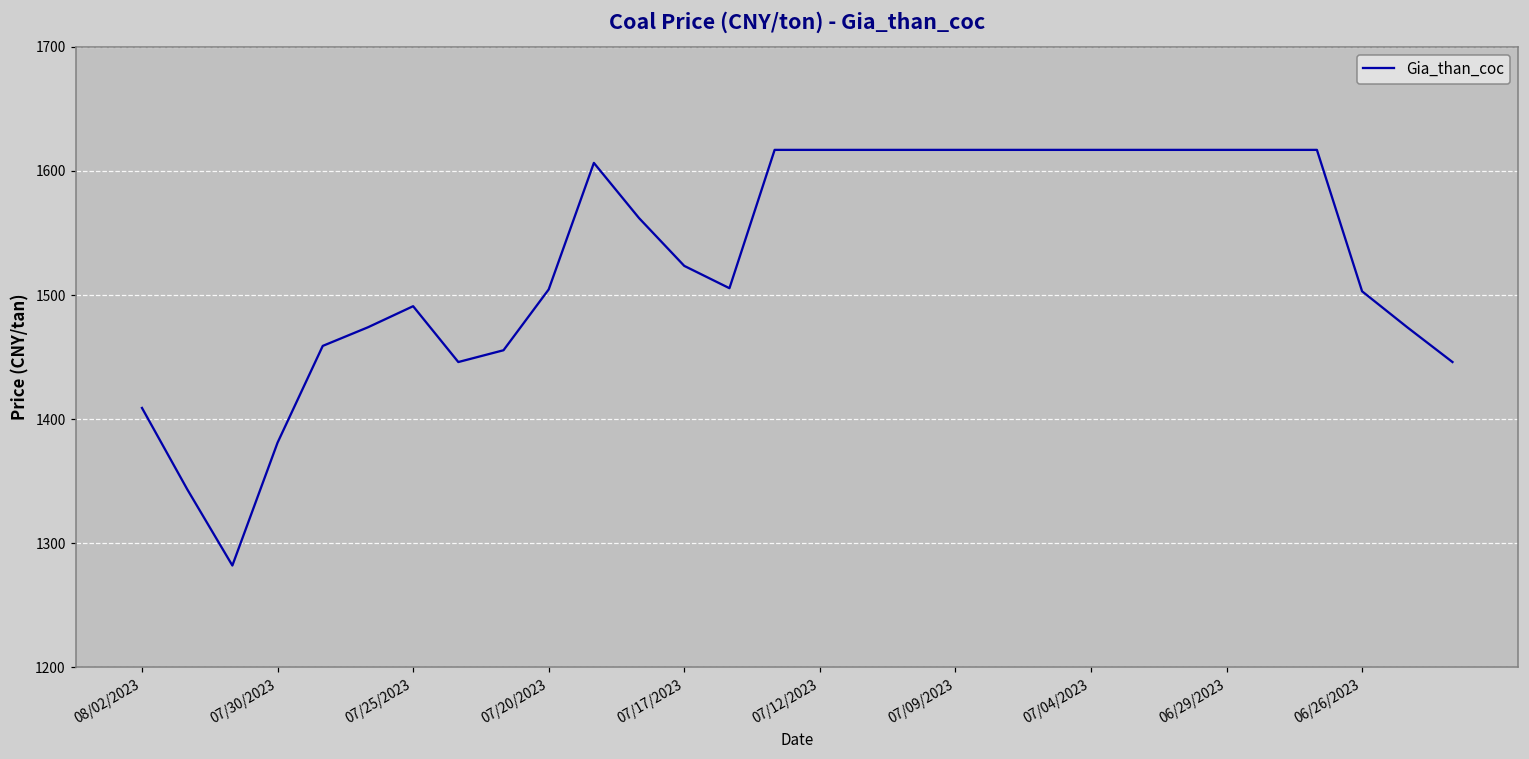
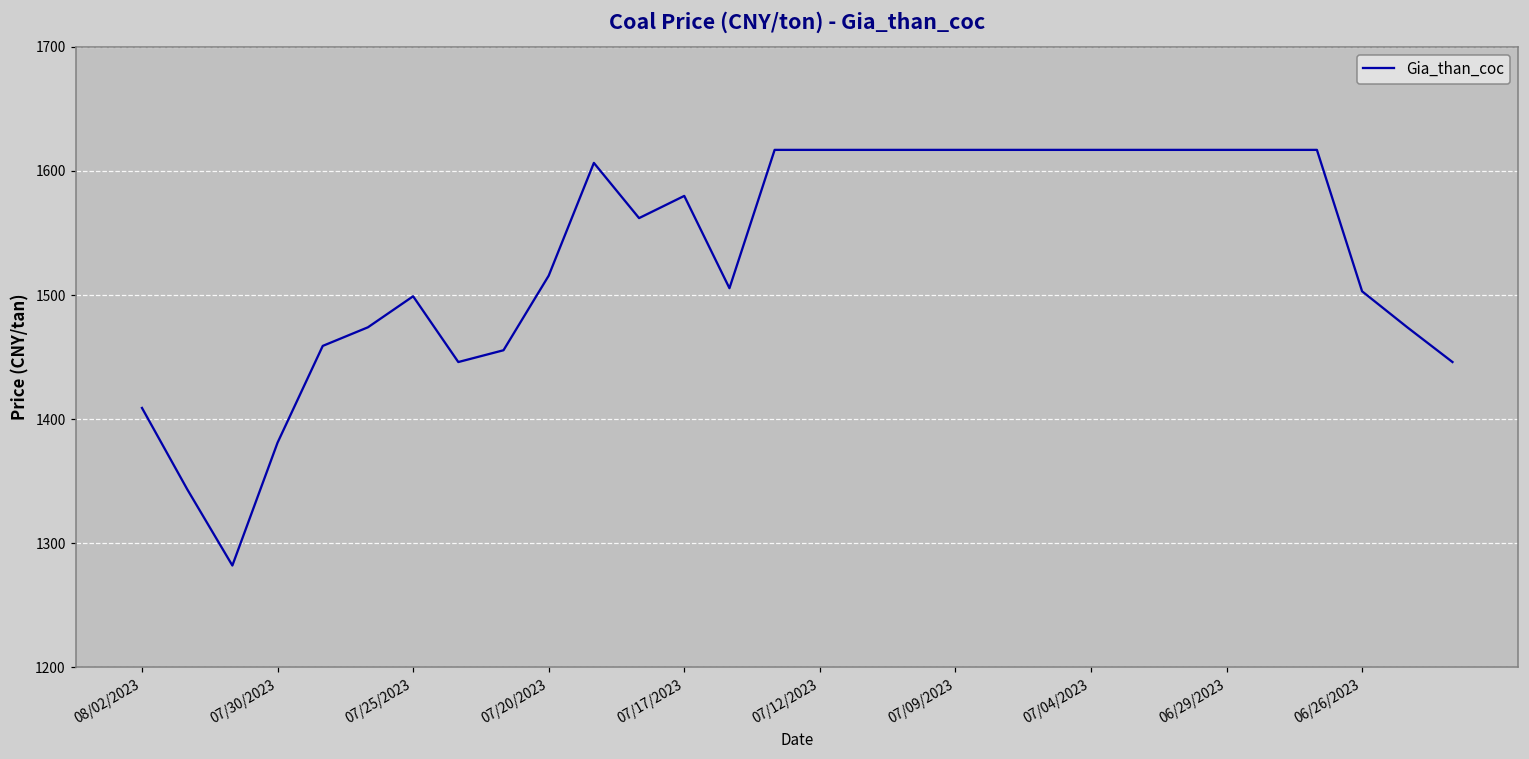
  {
    "08/02/2023": 1409,
    "07/30/2023": 1381,
-   "07/25/2023": 1491,
-   "07/20/2023": 1505,
-   "07/17/2023": 1524,
+   "07/25/2023": 1499,
+   "07/20/2023": 1516,
+   "07/17/2023": 1580,
    "07/12/2023": 1617,
    "07/09/2023": 1617,
    "07/04/2023": 1617,
    "06/29/2023": 1617,
    "06/26/2023": 1503
  }
